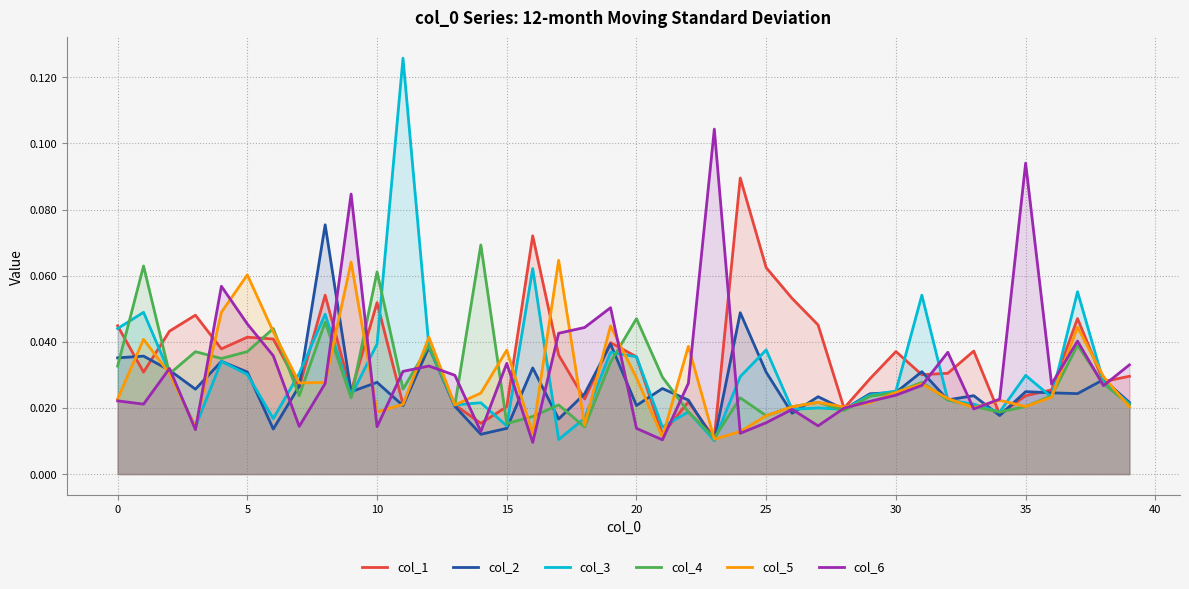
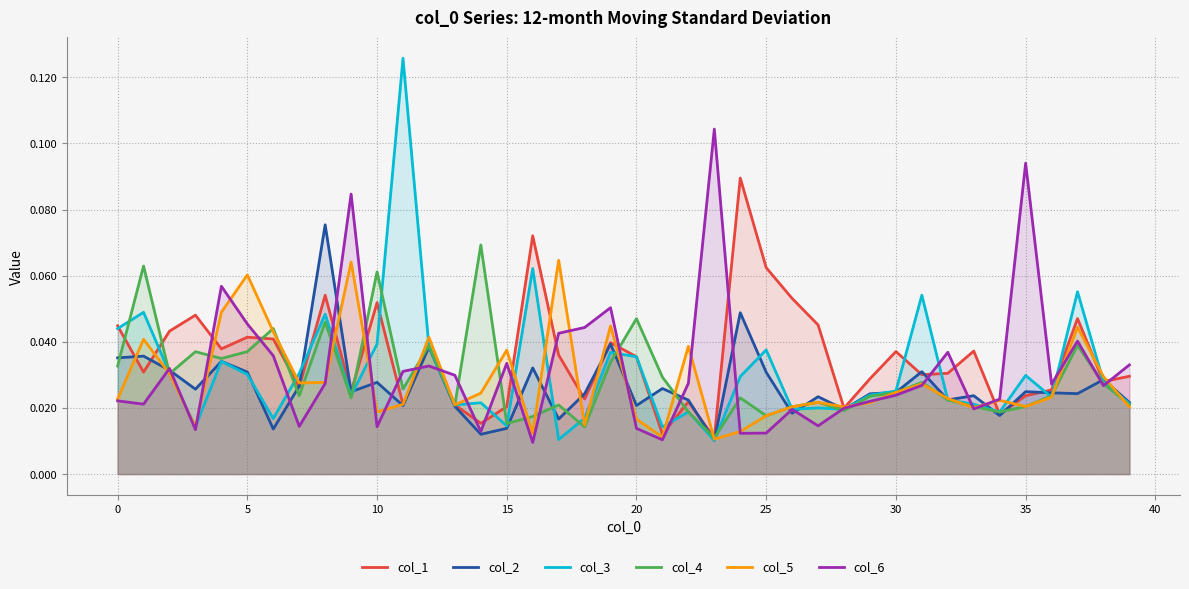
  {
    "col_1": {
      "0": 0.045,
      "5": 0.041,
      "10": 0.052,
      "15": 0.020,
      "25": 0.062,
      "30": 0.037,
      "35": 0.024
    },
    "col_2": {
      "0": 0.035,
      "10": 0.028,
      "20": 0.021,
      "25": 0.031,
      "35": 0.025
    },
    "col_3": {
      "0": 0.044,
      "10": 0.039,
      "25": 0.038,
      "35": 0.030
    },
    "col_4": {
      "0": 0.033,
      "5": 0.037,
      "10": 0.061,
      "20": 0.047
    },
    "col_5": {
      "5": 0.060,
      "10": 0.019,
      "15": 0.037,
-     "20": 0.029
+     "20": 0.017
    },
    "col_6": {
      "5": 0.045,
      "10": 0.014,
      "15": 0.033,
      "20": 0.014,
-     "25": 0.016,
+     "25": 0.012,
      "30": 0.024,
      "35": 0.094
    }
  }
